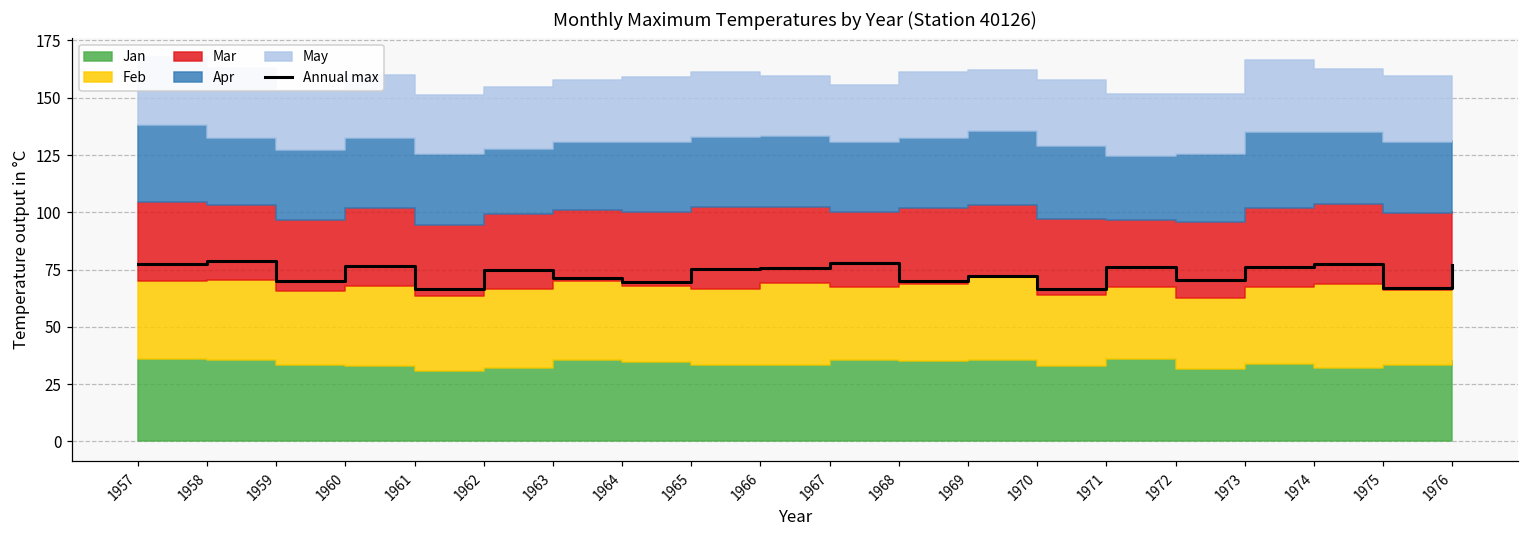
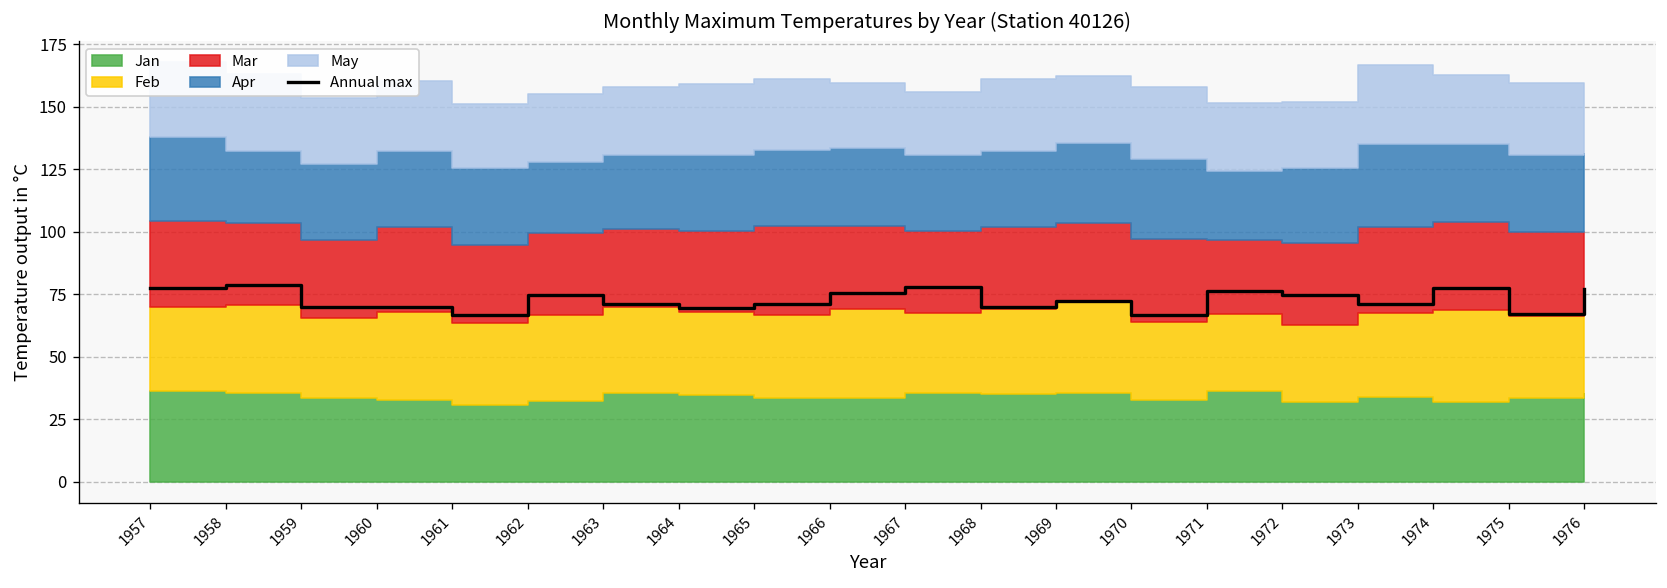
  {
    "Annual max": {
      "1957": 78,
      "1958": 79,
-     "1960": 76,
+     "1960": 70,
      "1962": 75,
-     "1965": 75,
+     "1965": 71,
      "1966": 76,
      "1967": 78,
      "1970": 67,
      "1971": 76,
-     "1972": 71,
-     "1973": 76,
+     "1972": 75,
+     "1973": 71,
      "1974": 77,
      "1976": 77
    }
  }
